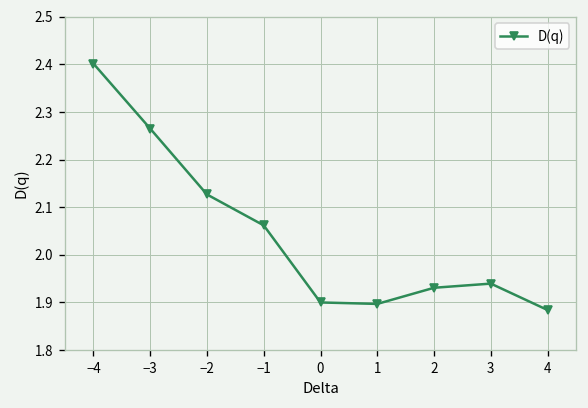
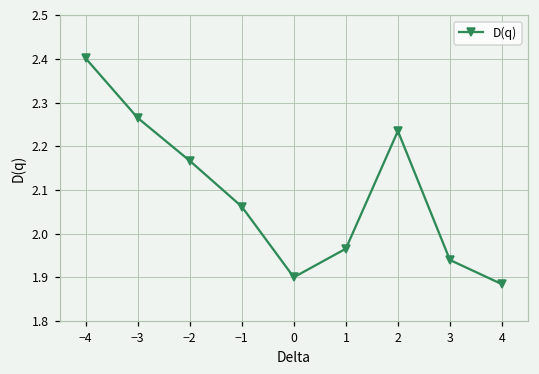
  {
    "−4": 2.40,
    "−3": 2.27,
-   "−2": 2.13,
+   "−2": 2.17,
    "−1": 2.06,
    "0": 1.90,
-   "1": 1.90,
-   "2": 1.93,
+   "1": 1.97,
+   "2": 2.24,
    "3": 1.94,
    "4": 1.88
  }
